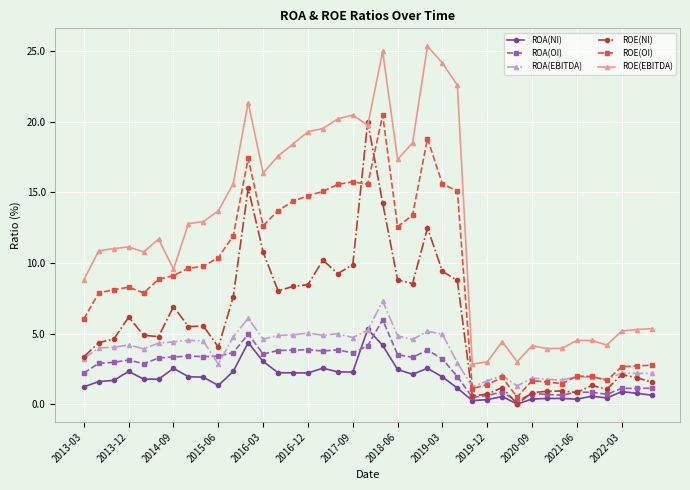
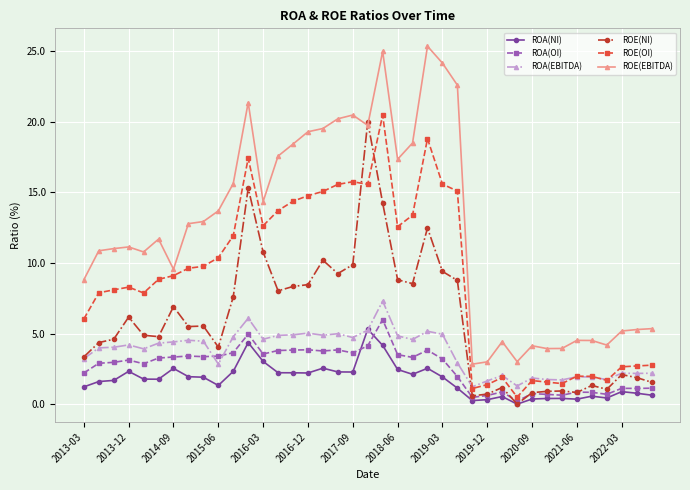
  {
    "ROA(EBITDA)": {
      "2013-12": 4.2,
      "2014-09": 4.4,
      "2015-06": 2.8,
      "2016-03": 4.6,
      "2016-12": 5.0,
      "2017-09": 4.7,
      "2018-06": 4.8,
      "2019-03": 5.0,
      "2019-12": 1.6,
      "2020-09": 1.9
    },
    "ROE(EBITDA)": {
      "2013-03": 8.8,
      "2013-12": 11.1,
      "2014-09": 9.6,
      "2015-06": 13.7,
-     "2016-03": 16.4,
+     "2016-03": 14.3,
      "2016-12": 19.3,
      "2017-09": 20.5,
      "2018-06": 17.3,
      "2019-03": 24.1,
      "2019-12": 3.0,
      "2020-09": 4.1,
      "2021-06": 4.5,
      "2022-03": 5.2
    }
  }
